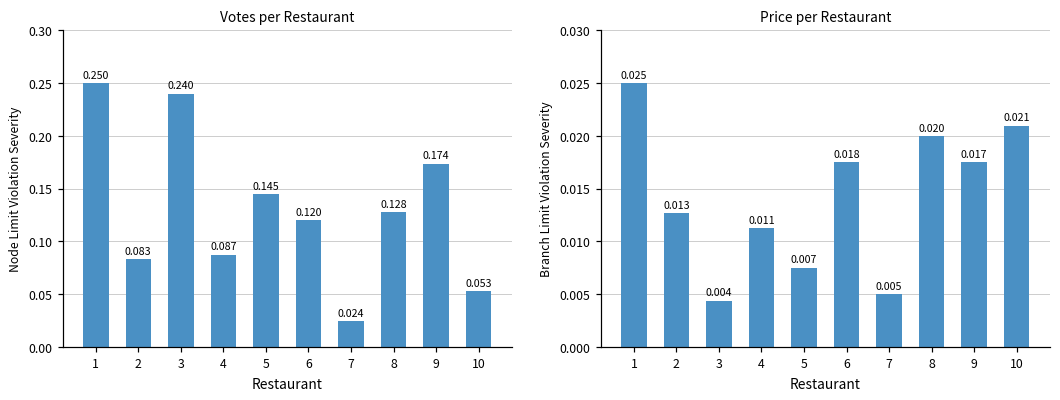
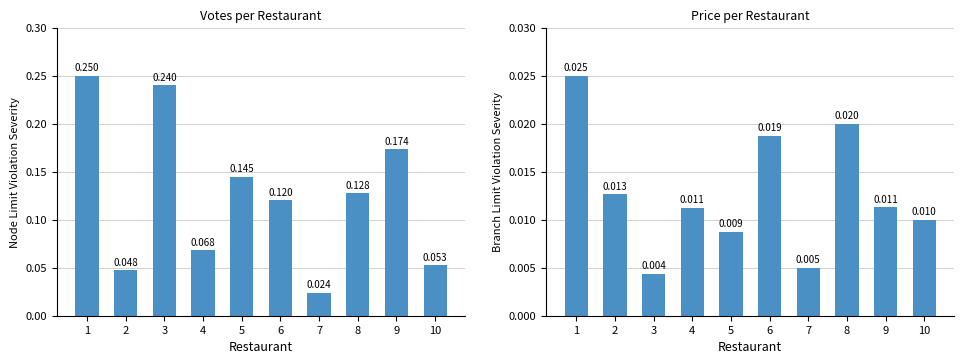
  {
    "Votes per Restaurant": {
      "1": 0.250,
-     "2": 0.083,
+     "2": 0.048,
      "3": 0.240,
-     "4": 0.087,
+     "4": 0.068,
      "5": 0.145,
      "6": 0.120,
      "7": 0.024,
      "8": 0.128,
      "9": 0.174,
      "10": 0.053
    },
    "Price per Restaurant": {
      "1": 0.025,
      "2": 0.013,
      "3": 0.004,
      "4": 0.011,
-     "5": 0.007,
-     "6": 0.018,
+     "5": 0.009,
+     "6": 0.019,
      "7": 0.005,
      "8": 0.020,
-     "9": 0.017,
-     "10": 0.021
+     "9": 0.011,
+     "10": 0.010
    }
  }
